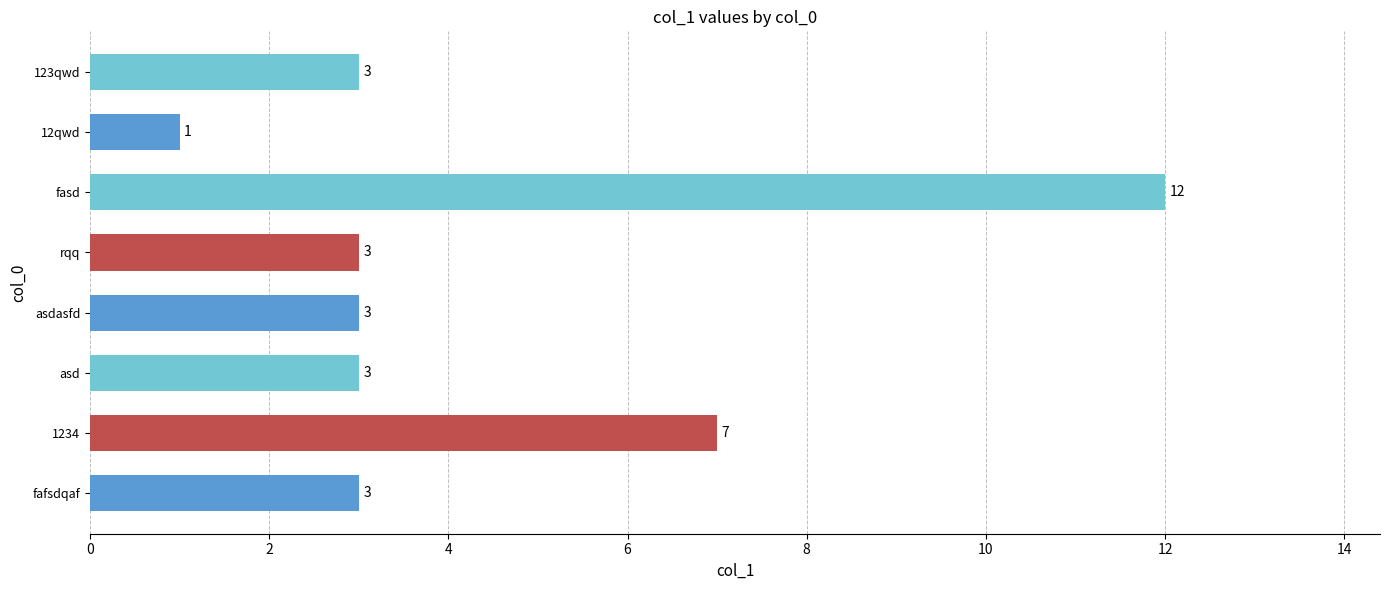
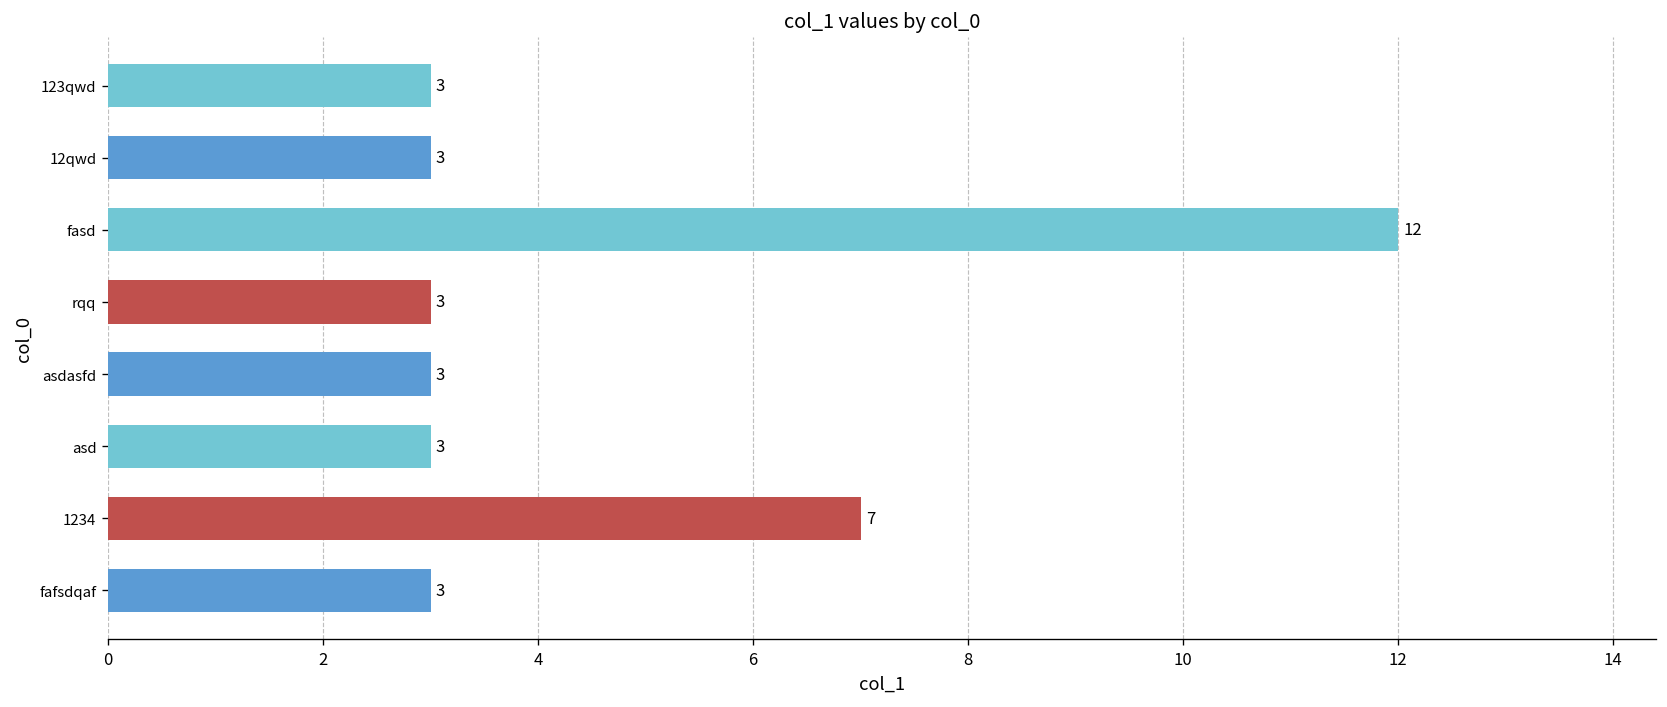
  {
    "123qwd": 3,
-   "12qwd": 1,
+   "12qwd": 3,
    "fasd": 12,
    "rqq": 3,
    "asdasfd": 3,
    "asd": 3,
    "1234": 7,
    "fafsdqaf": 3
  }
